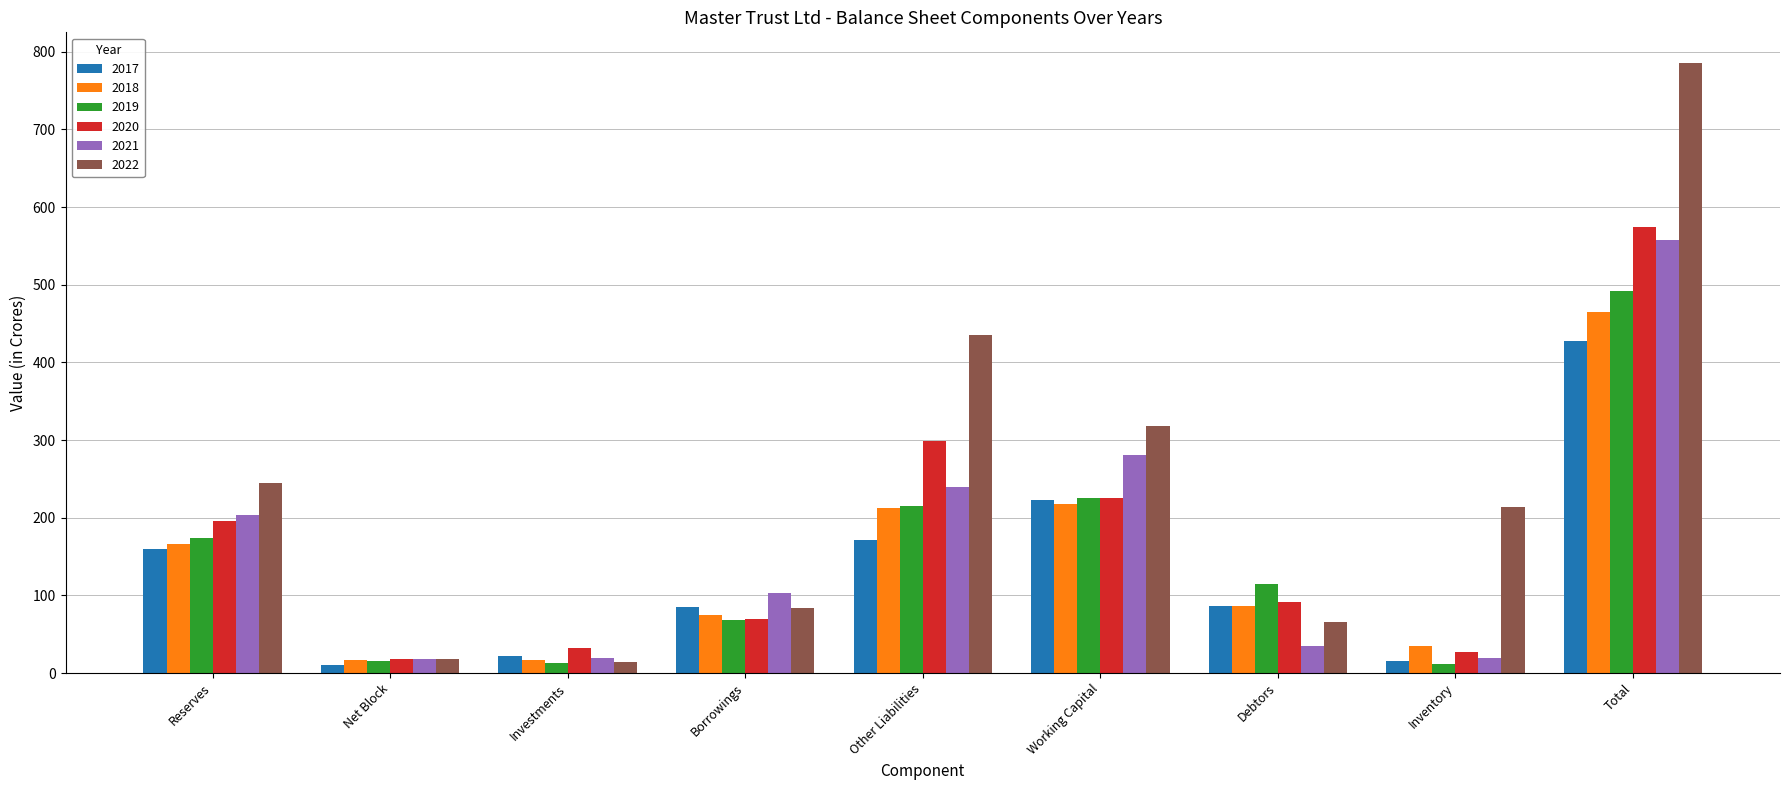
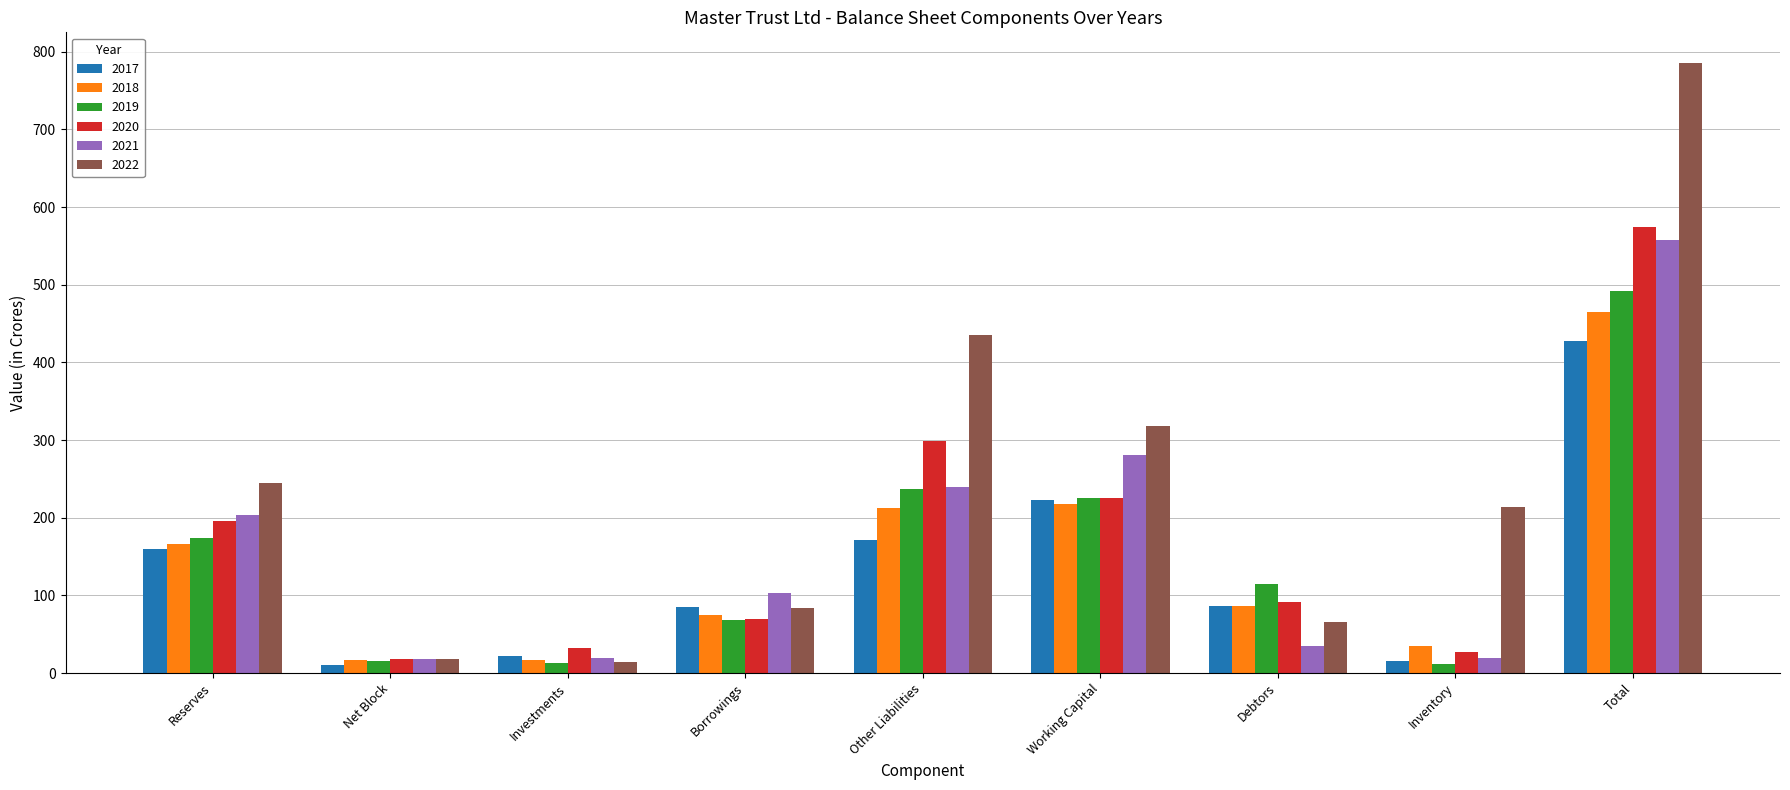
  {
    "2017": {
      "Reserves": 160,
      "Net Block": 10,
      "Investments": 20,
      "Borrowings": 90,
      "Other Liabilities": 170,
      "Working Capital": 220,
      "Debtors": 90,
      "Inventory": 20,
      "Total": 430
    },
    "2018": {
      "Reserves": 170,
      "Net Block": 20,
      "Investments": 20,
      "Borrowings": 70,
      "Other Liabilities": 210,
      "Working Capital": 220,
      "Debtors": 90,
      "Inventory": 30,
      "Total": 460
    },
    "2019": {
      "Reserves": 170,
      "Net Block": 20,
      "Investments": 10,
      "Borrowings": 70,
-     "Other Liabilities": 210,
+     "Other Liabilities": 240,
      "Working Capital": 230,
      "Debtors": 110,
      "Inventory": 10,
      "Total": 490
    },
    "2020": {
      "Reserves": 200,
      "Net Block": 20,
      "Investments": 30,
      "Borrowings": 70,
      "Other Liabilities": 300,
      "Working Capital": 230,
      "Debtors": 90,
      "Inventory": 30,
      "Total": 570
    },
    "2021": {
      "Reserves": 200,
      "Net Block": 20,
      "Investments": 20,
      "Borrowings": 100,
      "Other Liabilities": 240,
      "Working Capital": 280,
      "Debtors": 40,
      "Inventory": 20,
      "Total": 560
    },
    "2022": {
      "Reserves": 240,
      "Net Block": 20,
      "Investments": 10,
      "Borrowings": 80,
      "Other Liabilities": 440,
      "Working Capital": 320,
      "Debtors": 70,
      "Inventory": 210,
      "Total": 790
    }
  }
